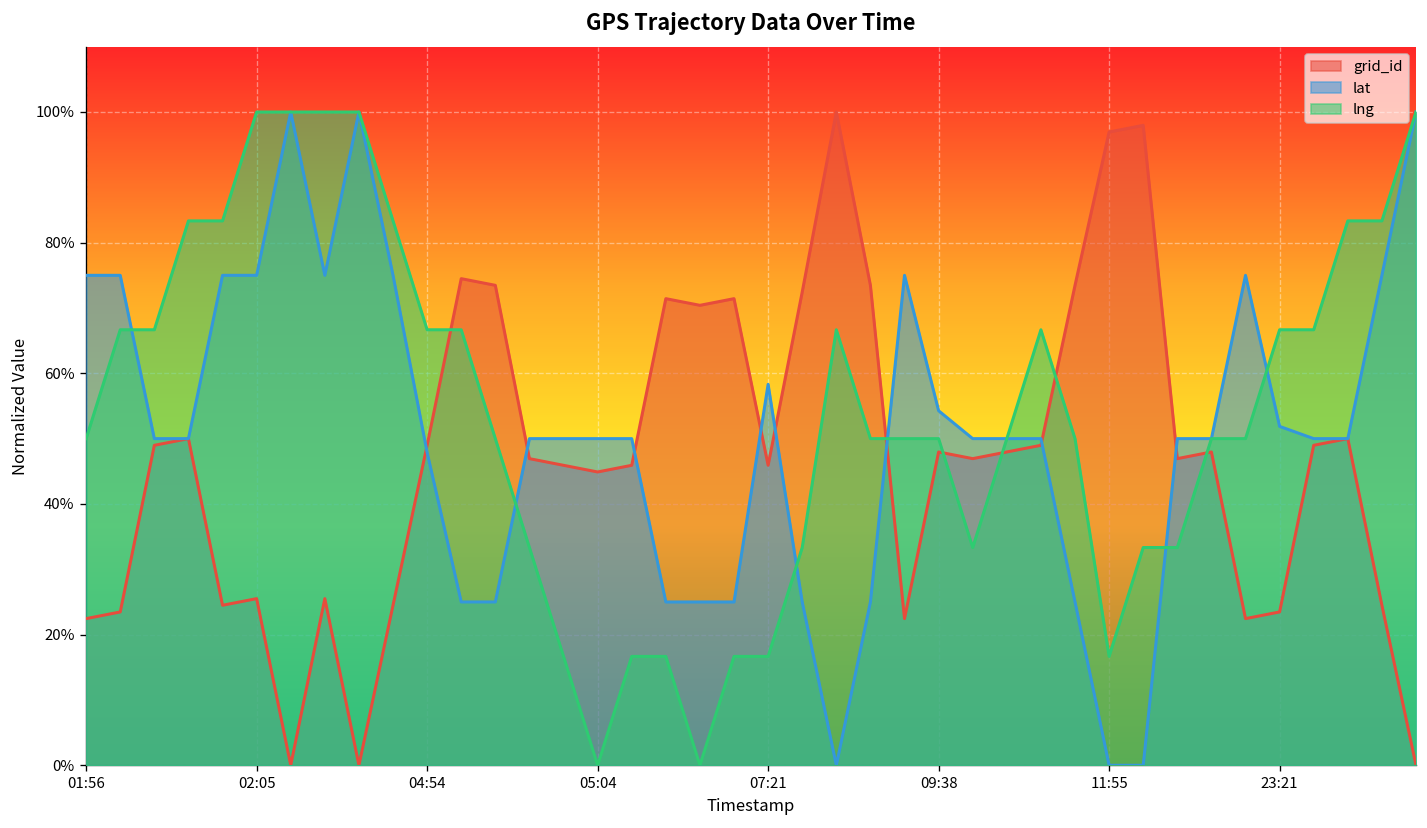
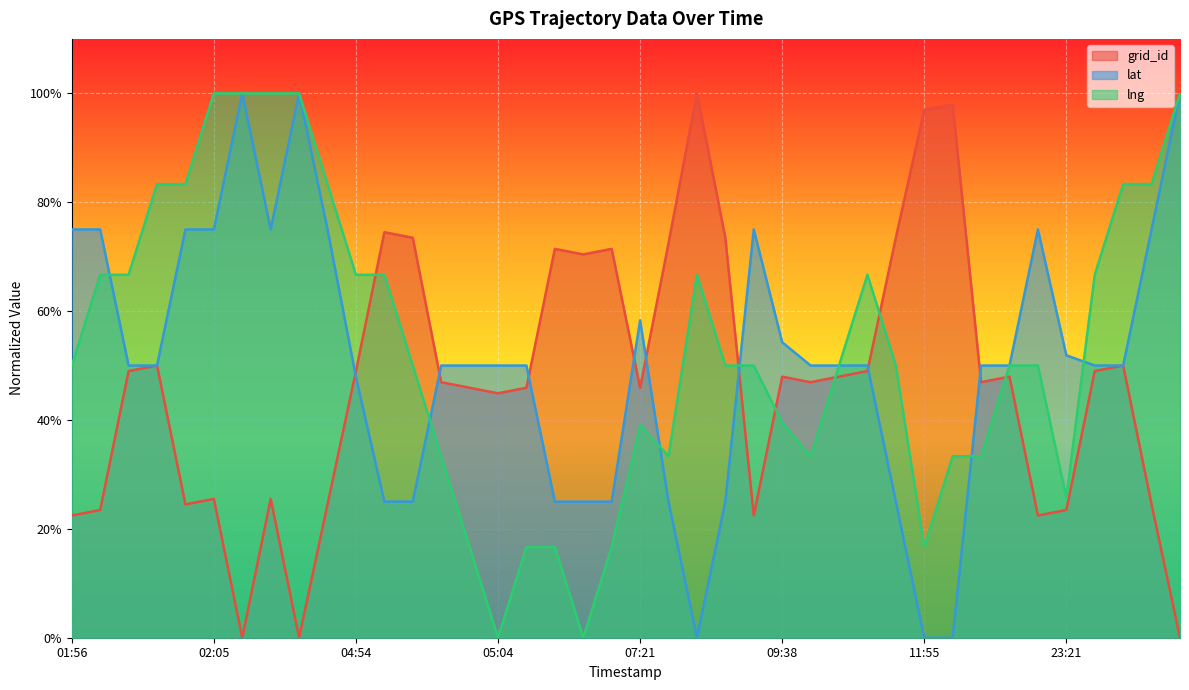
  {
    "grid_id": {
      "02:05": "26%",
      "04:54": "49%",
      "05:04": "45%",
      "07:21": "46%",
      "09:38": "48%",
      "23:21": "23%"
    },
    "lat": {
      "02:05": "75%",
      "04:54": "48%",
      "05:04": "50%",
      "07:21": "58%",
      "09:38": "54%",
      "23:21": "52%"
    },
    "lng": {
      "02:05": "100%",
      "04:54": "67%",
      "05:04": "0%",
-     "07:21": "17%",
-     "09:38": "50%",
-     "23:21": "67%"
+     "07:21": "39%",
+     "09:38": "40%",
+     "23:21": "26%"
    }
  }
